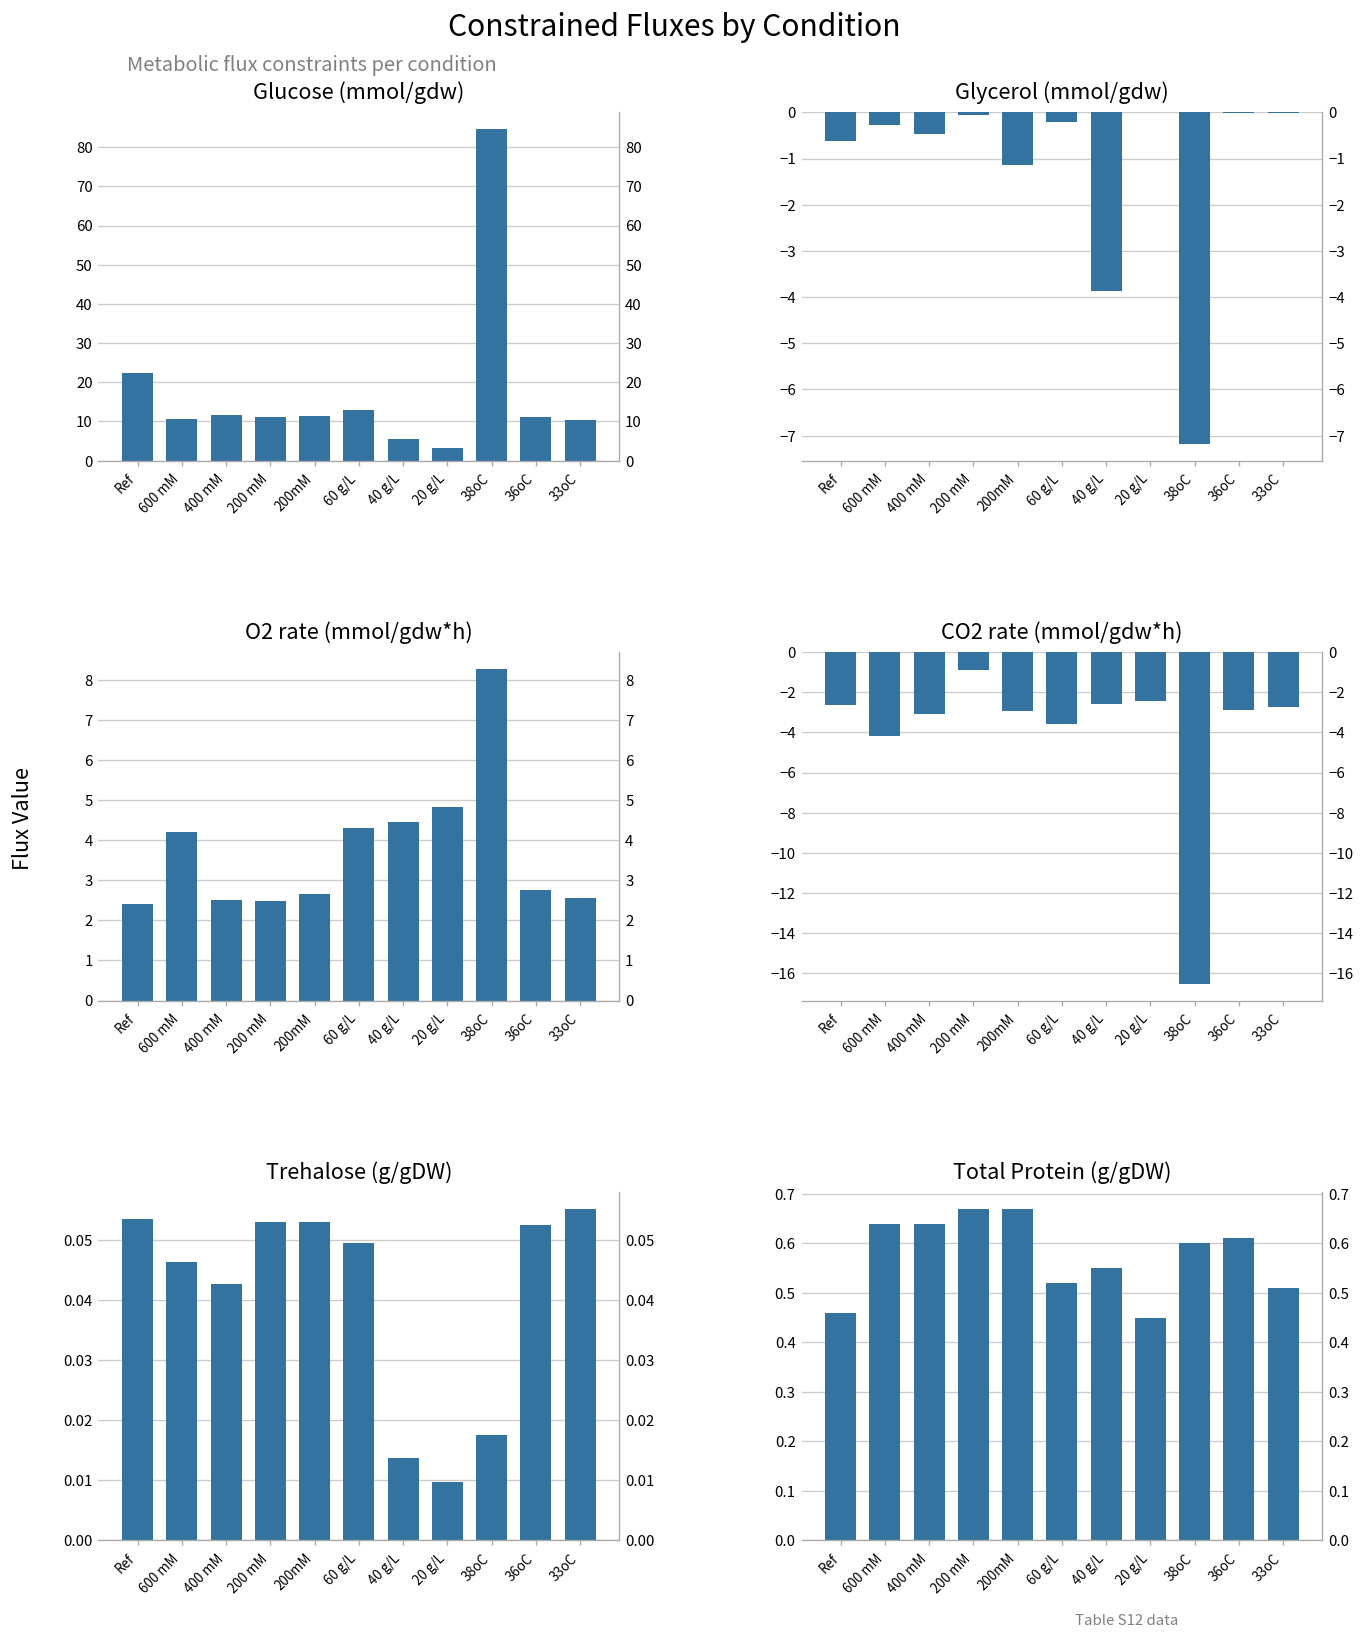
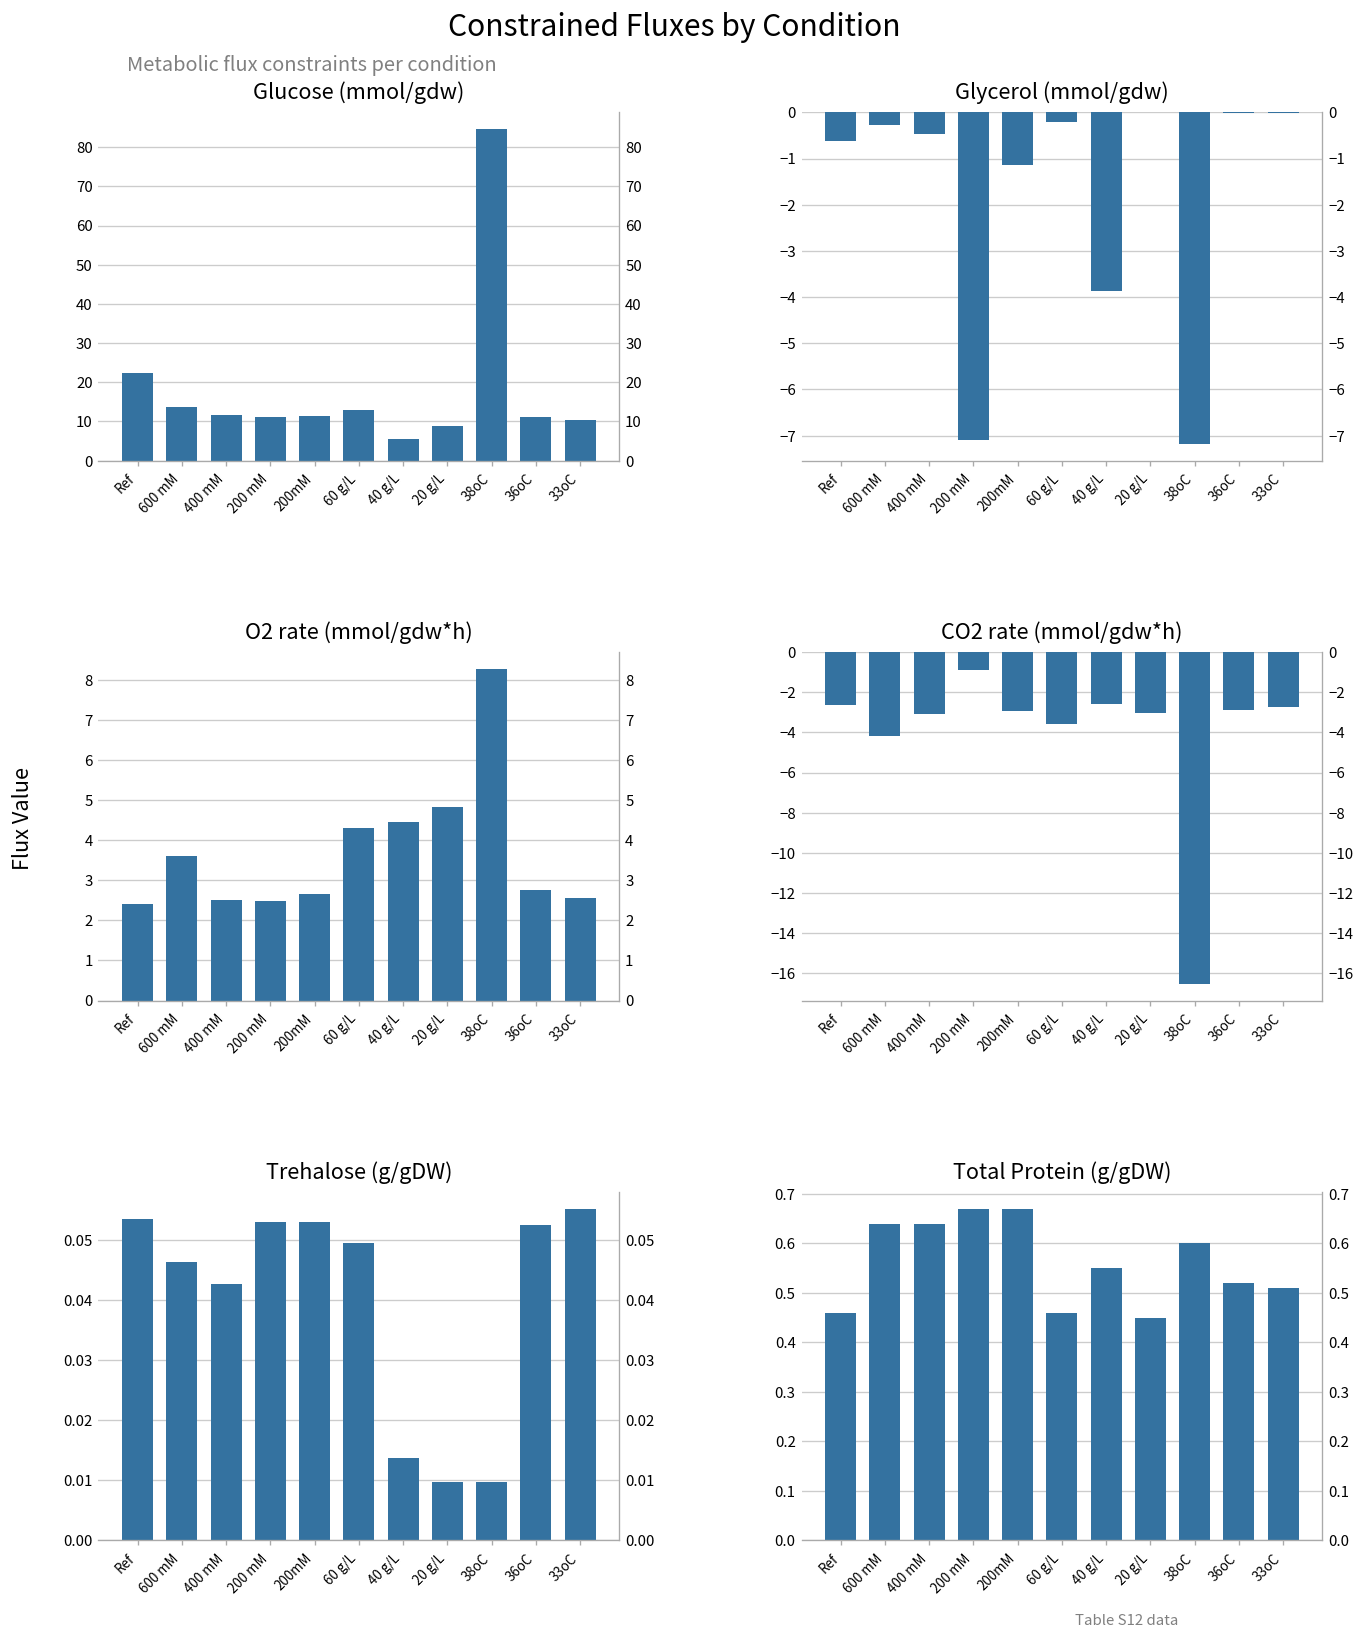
  {
    "Glucose (mmol/gdw)": {
      "Ref": 22,
-     "600 mM": 11,
+     "600 mM": 14,
      "400 mM": 12,
      "200 mM": 11,
      "200mM": 11,
      "60 g/L": 13,
      "40 g/L": 6,
-     "20 g/L": 3,
+     "20 g/L": 9,
      "38oC": 85,
      "36oC": 11,
      "33oC": 10
    },
    "Glycerol (mmol/gdw)": {
      "Ref": -0.6,
      "600 mM": -0.3,
      "400 mM": -0.5,
-     "200 mM": -0.1,
+     "200 mM": -7.1,
      "200mM": -1.1,
      "60 g/L": -0.2,
      "40 g/L": -3.9,
      "20 g/L": 0.0,
      "38oC": -7.2
    },
    "O2 rate (mmol/gdw*h)": {
      "Ref": 2.4,
-     "600 mM": 4.2,
+     "600 mM": 3.6,
      "400 mM": 2.5,
      "200 mM": 2.5,
      "200mM": 2.7,
      "60 g/L": 4.3,
      "40 g/L": 4.5,
      "20 g/L": 4.8,
      "38oC": 8.3,
      "36oC": 2.8,
      "33oC": 2.6
    },
    "CO2 rate (mmol/gdw*h)": {
      "Ref": -2.7,
      "600 mM": -4.2,
      "400 mM": -3.1,
      "200 mM": -0.9,
      "200mM": -2.9,
      "60 g/L": -3.6,
      "40 g/L": -2.6,
-     "20 g/L": -2.4,
+     "20 g/L": -3.0,
      "38oC": -16.5,
      "36oC": -2.9,
      "33oC": -2.7
    },
    "Trehalose (g/gDW)": {
      "Ref": 0.054,
      "600 mM": 0.046,
      "400 mM": 0.043,
      "200 mM": 0.053,
      "200mM": 0.053,
      "60 g/L": 0.050,
      "40 g/L": 0.014,
      "20 g/L": 0.010,
-     "38oC": 0.018,
+     "38oC": 0.010,
      "36oC": 0.053,
      "33oC": 0.055
    },
    "Total Protein (g/gDW)": {
      "Ref": 0.46,
      "600 mM": 0.64,
      "400 mM": 0.64,
      "200 mM": 0.67,
      "200mM": 0.67,
-     "60 g/L": 0.52,
+     "60 g/L": 0.46,
      "40 g/L": 0.55,
      "20 g/L": 0.45,
      "38oC": 0.60,
-     "36oC": 0.61,
+     "36oC": 0.52,
      "33oC": 0.51
    }
  }
